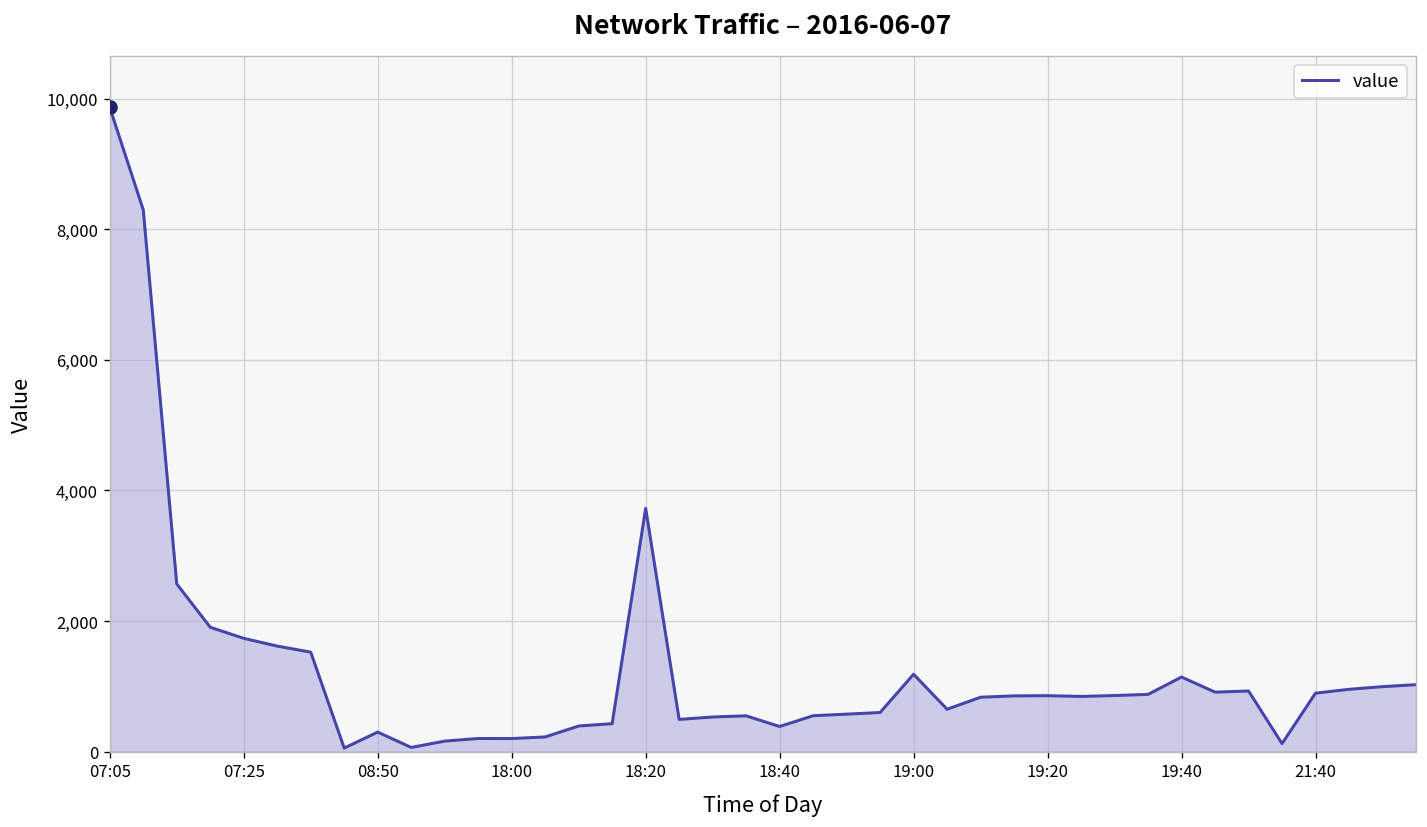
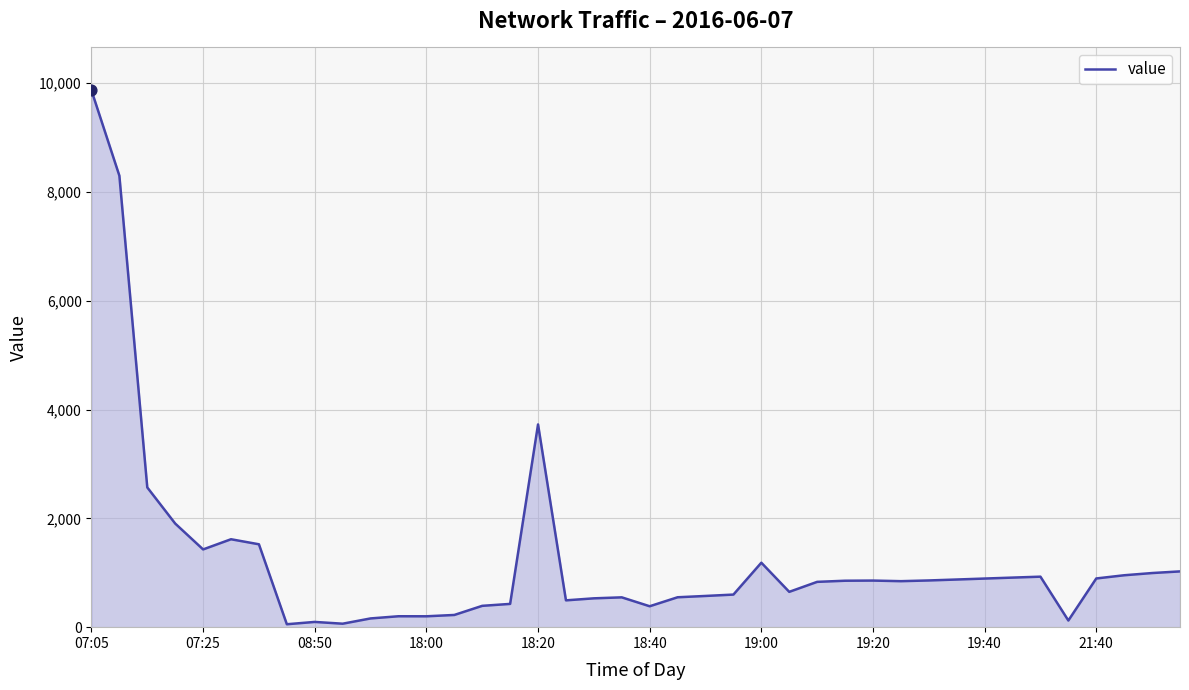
  {
    "value": {
-     "07:25": "1,700",
-     "08:50": "300",
+     "07:25": "1,400",
+     "08:50": "100",
      "18:00": "200",
      "18:20": "3,700",
      "18:40": "400",
      "19:00": "1,200",
      "19:20": "900",
-     "19:40": "1,100",
+     "19:40": "900",
      "21:40": "900"
    }
  }
